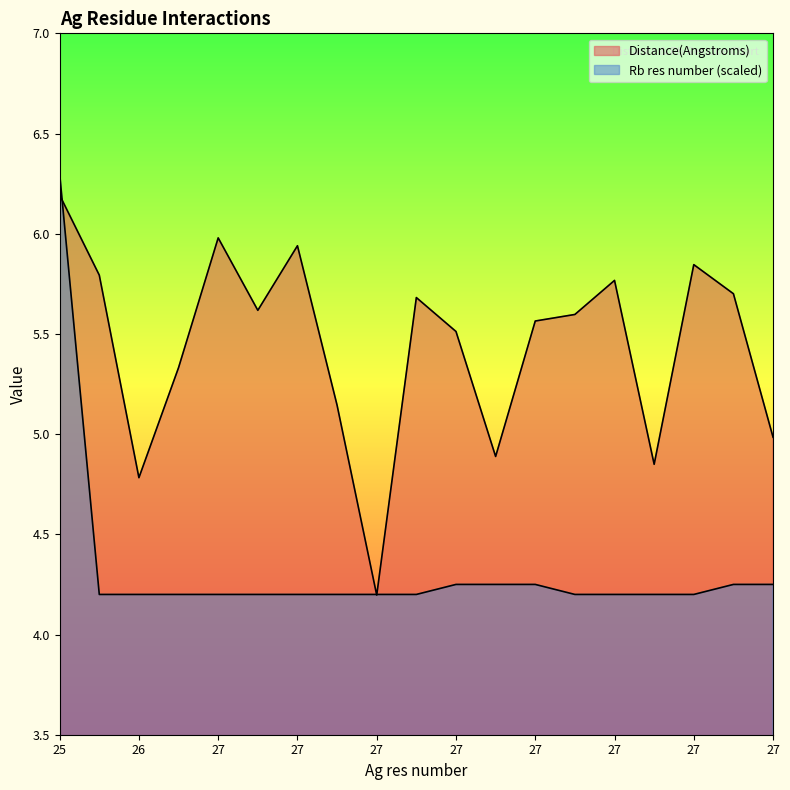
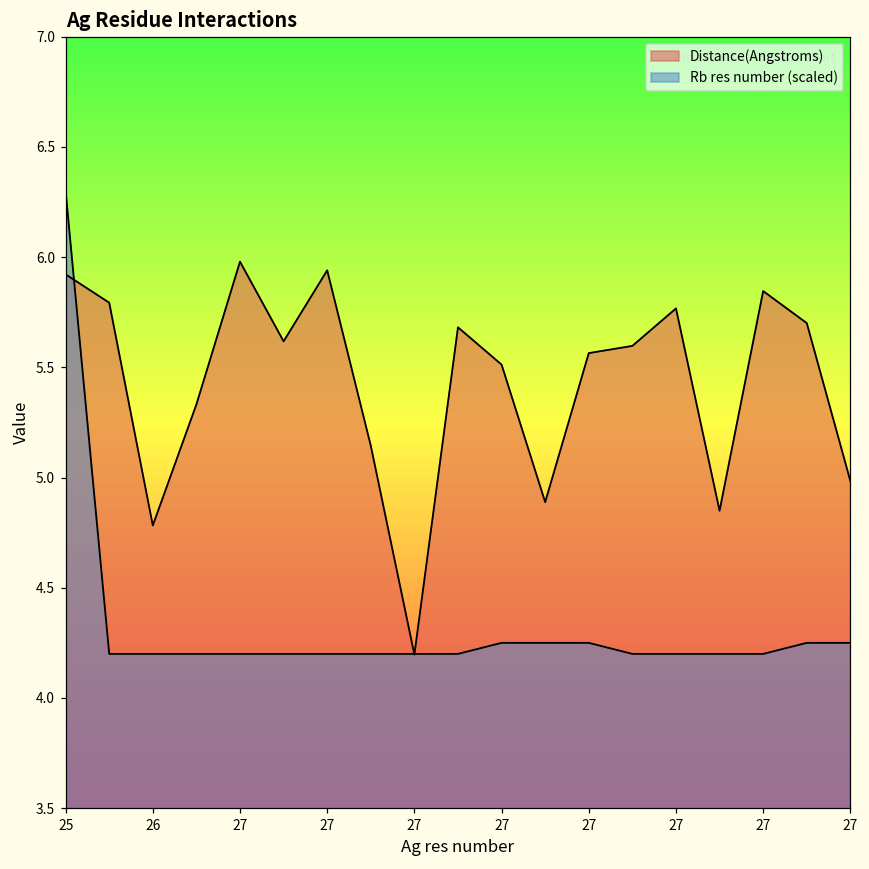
  {
    "Distance(Angstroms)": {
-     "25": 6.19,
+     "25": 5.92,
      "26": 4.78
    },
    "Rb res number (scaled)": {
      "25": 6.30,
      "26": 4.20
    }
  }
